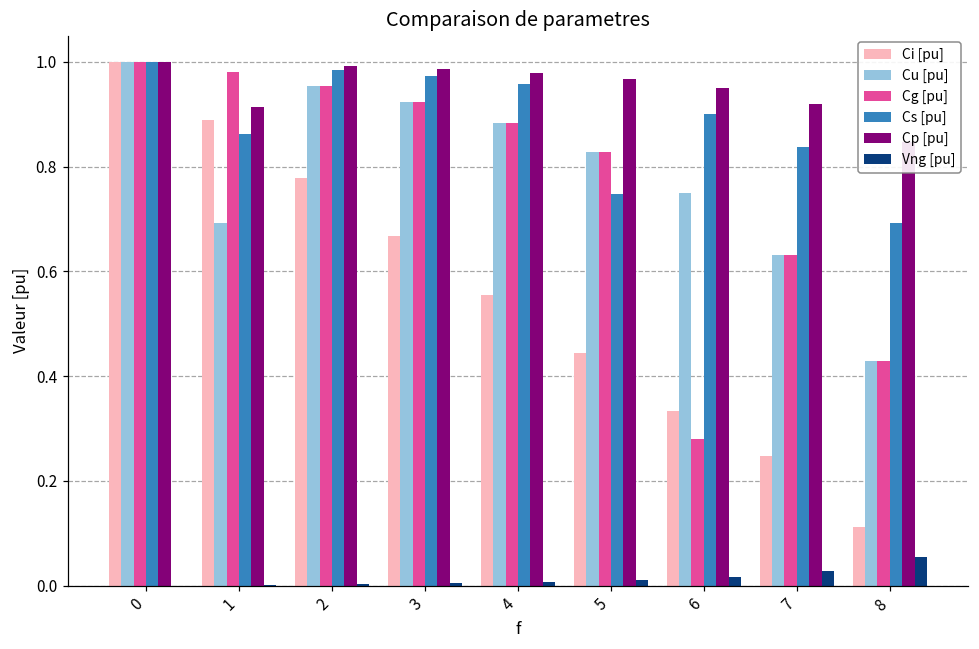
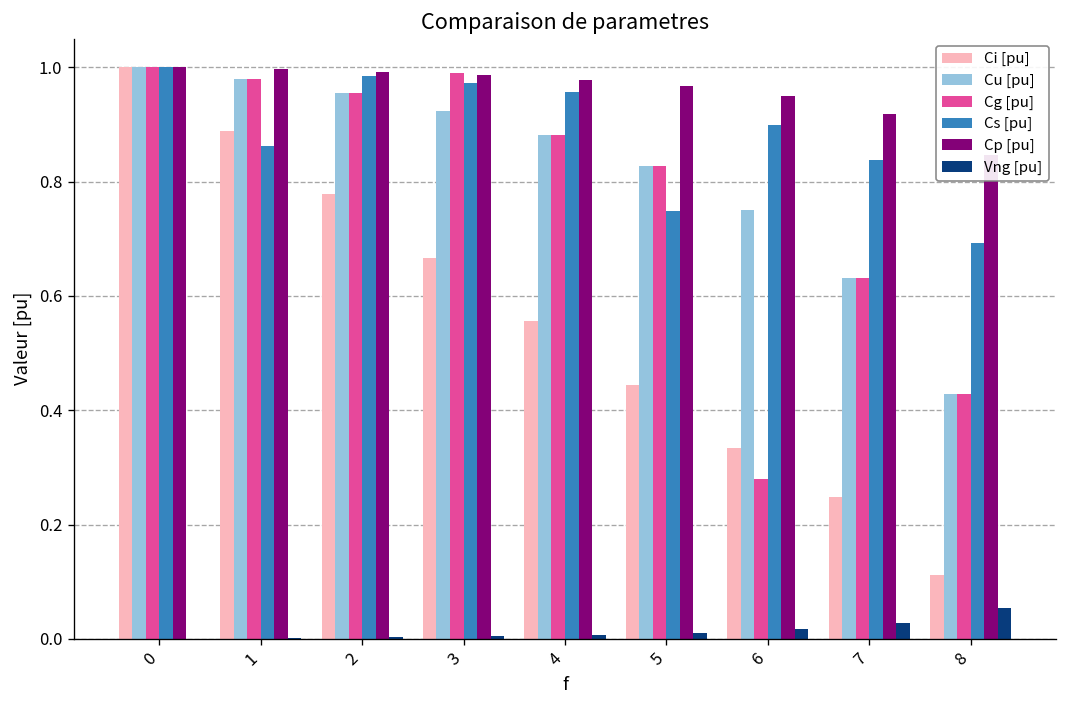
  {
    "Ci [pu]": {
      "0": 1.00,
      "1": 0.89,
      "2": 0.78,
      "3": 0.67,
      "4": 0.56,
      "5": 0.44,
      "6": 0.33,
      "7": 0.25,
      "8": 0.11
    },
    "Cu [pu]": {
      "0": 1.00,
-     "1": 0.69,
+     "1": 0.98,
      "2": 0.95,
      "3": 0.92,
      "4": 0.88,
      "5": 0.83,
      "6": 0.75,
      "7": 0.63,
      "8": 0.43
    },
    "Cg [pu]": {
      "0": 1.00,
      "1": 0.98,
      "2": 0.95,
-     "3": 0.92,
+     "3": 0.99,
      "4": 0.88,
      "5": 0.83,
      "6": 0.28,
      "7": 0.63,
      "8": 0.43
    },
    "Cs [pu]": {
      "0": 1.00,
      "1": 0.86,
      "2": 0.98,
      "3": 0.97,
      "4": 0.96,
      "5": 0.75,
      "6": 0.90,
      "7": 0.84,
      "8": 0.69
    },
    "Cp [pu]": {
      "0": 1.00,
-     "1": 0.91,
+     "1": 1.00,
      "2": 0.99,
      "3": 0.99,
      "4": 0.98,
      "5": 0.97,
      "6": 0.95,
      "7": 0.92
    },
    "Vng [pu]": {
      "0": 0.00,
      "4": 0.01,
      "5": 0.01,
      "6": 0.02,
      "7": 0.03,
      "8": 0.05
    }
  }
